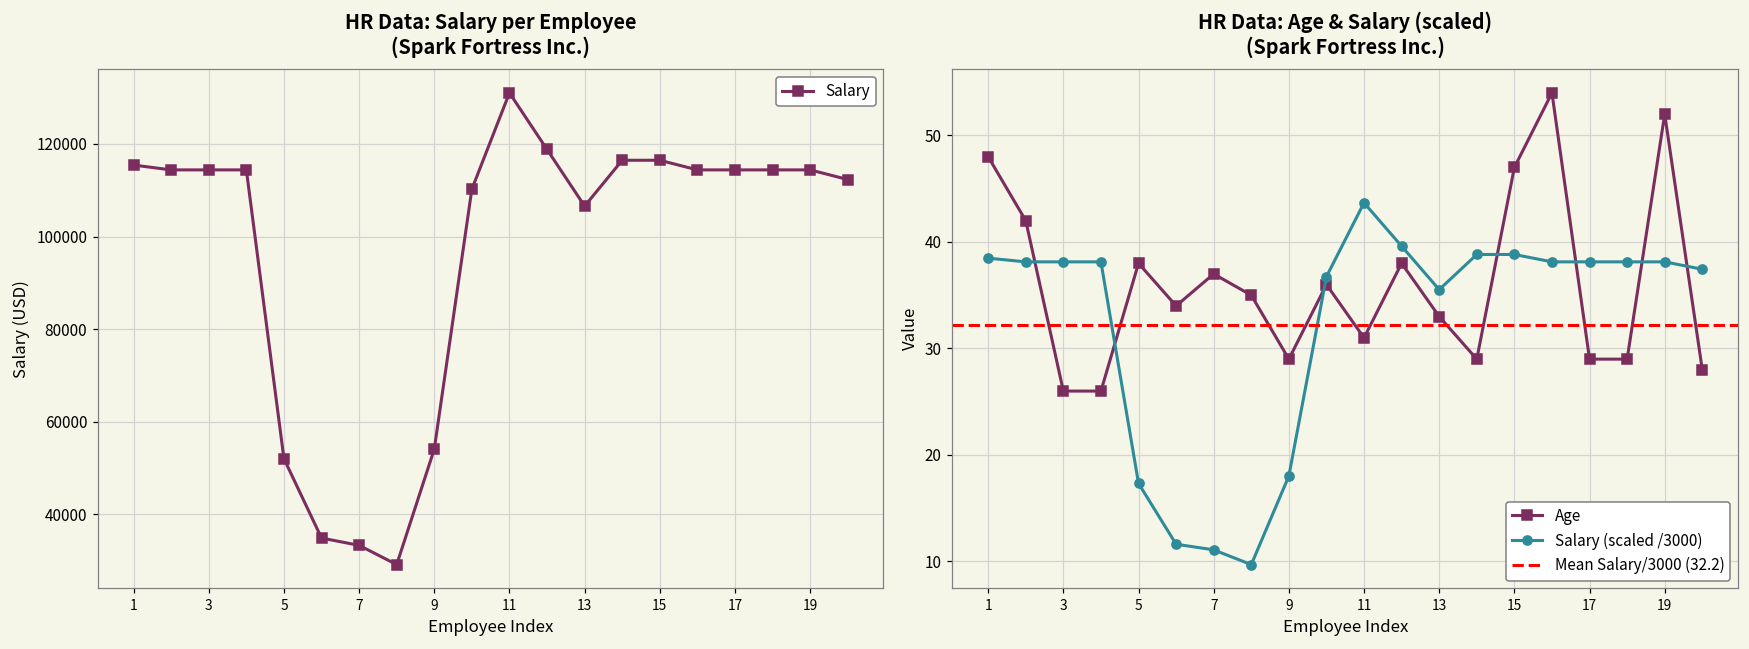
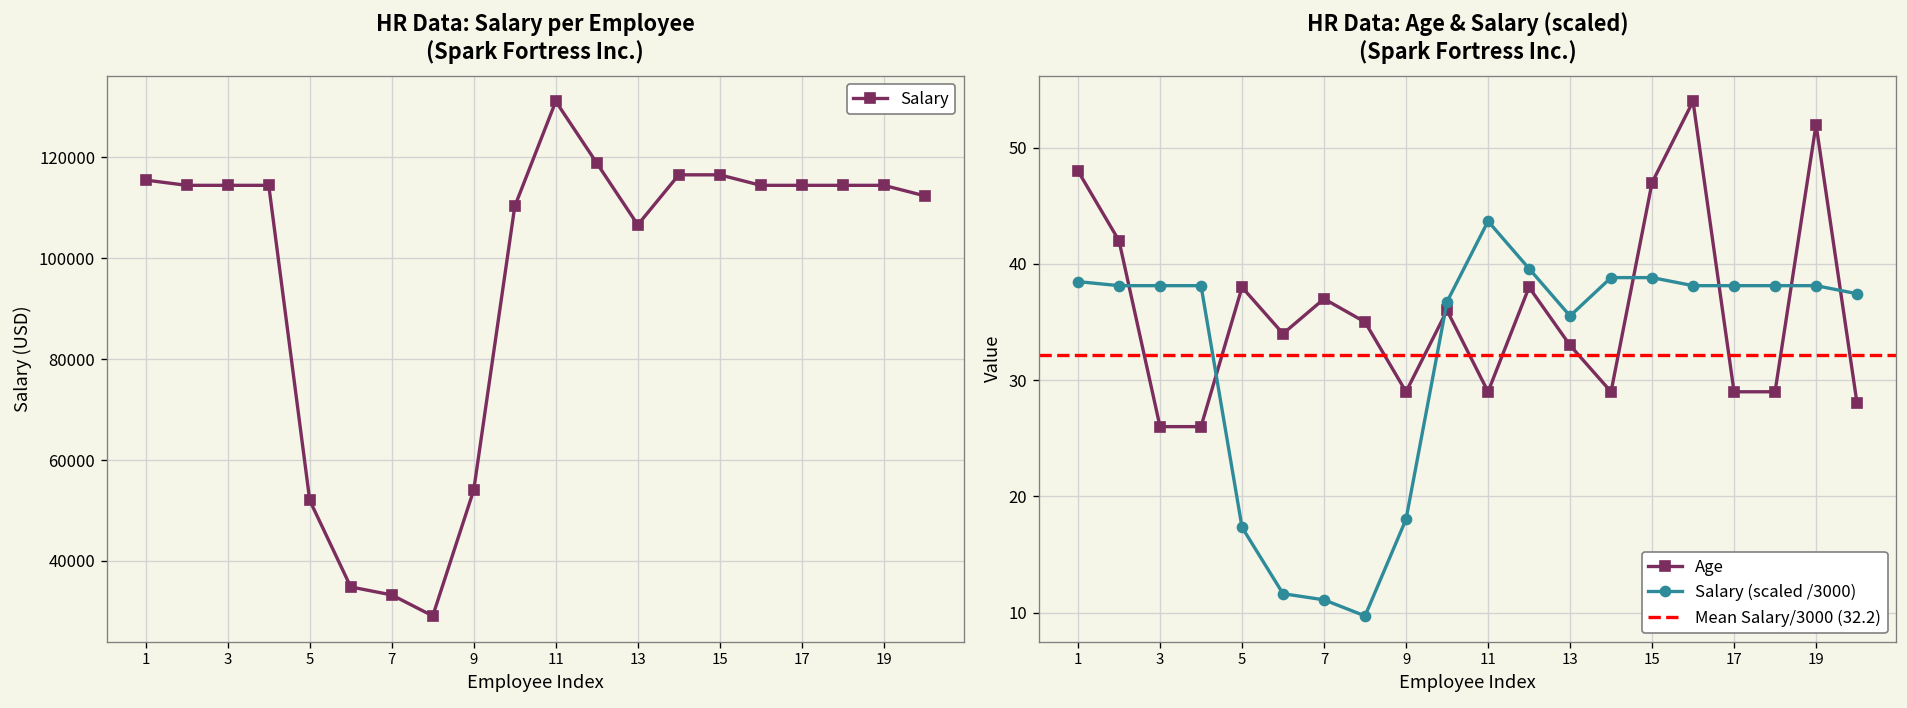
  {
    "HR Data: Salary per Employee (Spark Fortress Inc.)": {
      "1": 115000,
      "3": 114000,
      "5": 52000,
      "7": 33000,
      "9": 54000,
      "11": 131000,
      "13": 107000,
      "15": 116000,
      "17": 114000,
      "19": 114000
    },
    "HR Data: Age & Salary (scaled) (Spark Fortress Inc.)": {
      "Age": {
        "1": 48,
        "3": 26,
        "5": 38,
        "7": 37,
        "9": 29,
-       "11": 31,
+       "11": 29,
        "13": 33,
        "15": 47,
        "17": 29,
        "19": 52
      },
      "Salary (scaled /3000)": {
        "1": 38,
        "3": 38,
        "5": 17,
        "7": 11,
        "9": 18,
        "11": 44,
        "13": 36,
        "15": 39,
        "17": 38,
        "19": 38
      }
    }
  }
